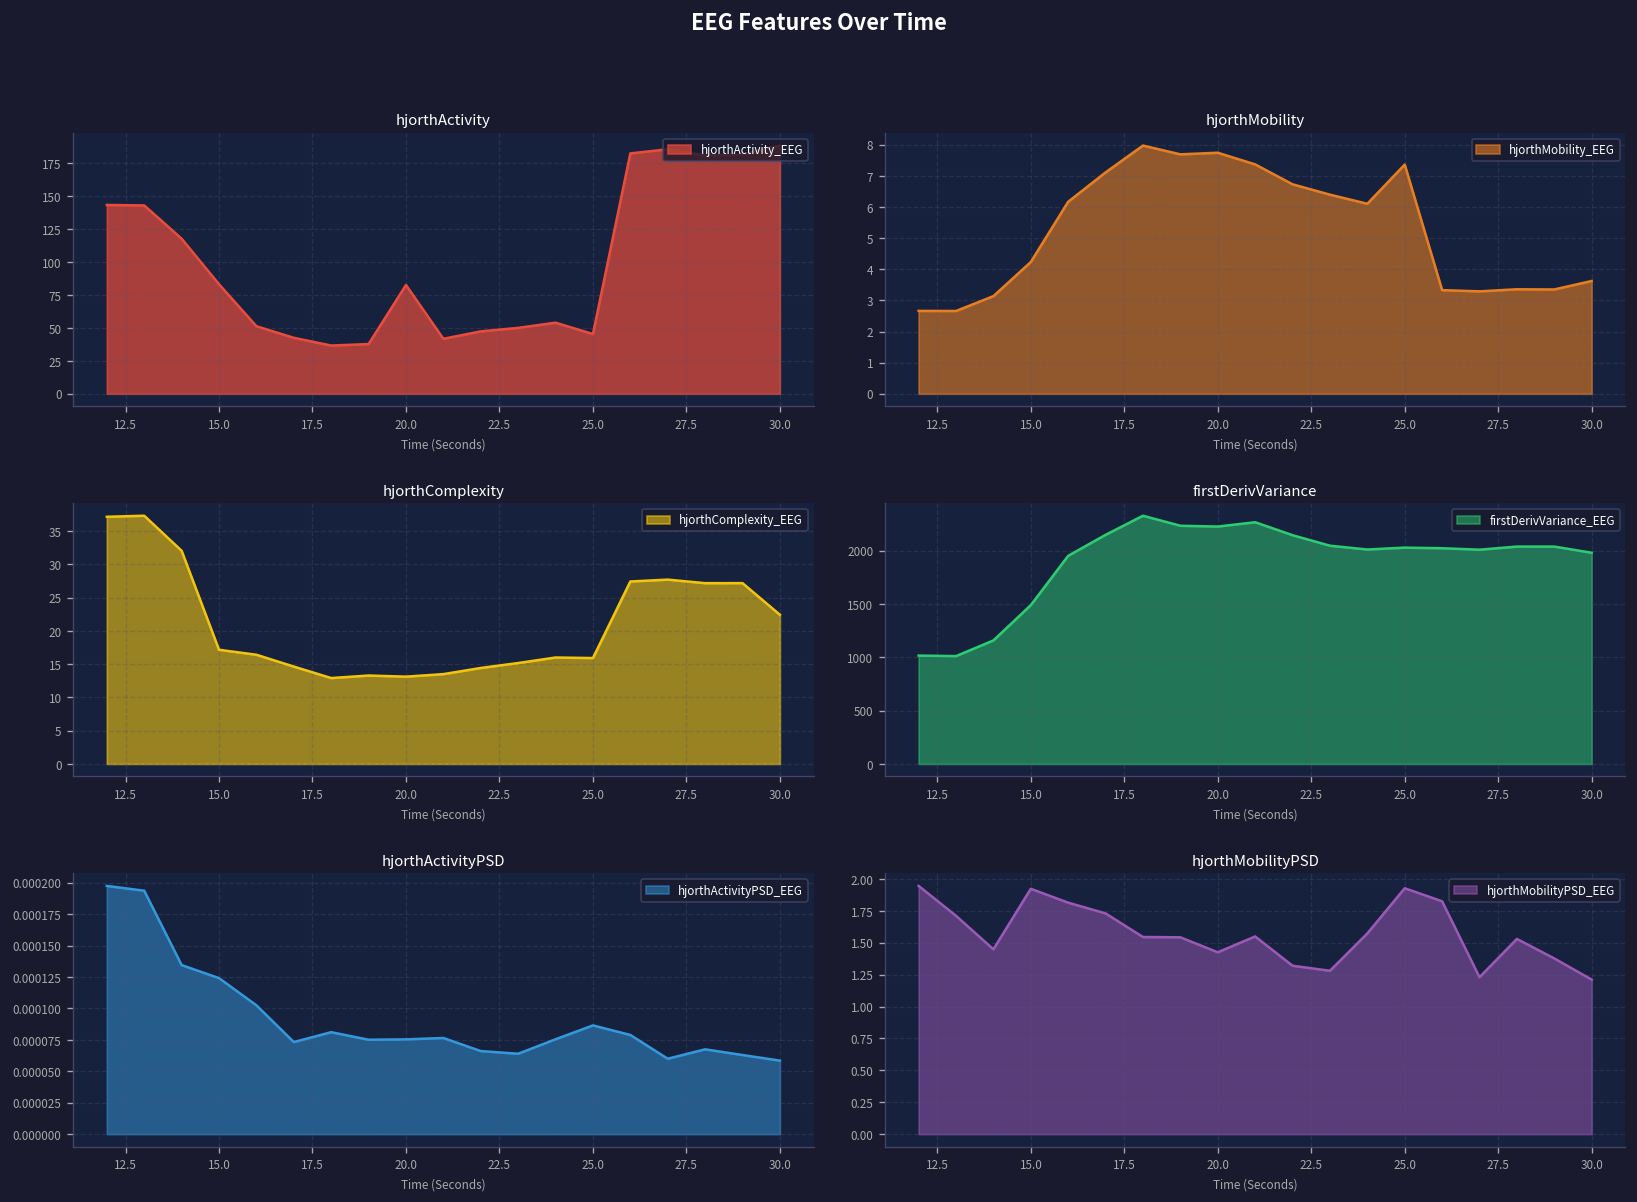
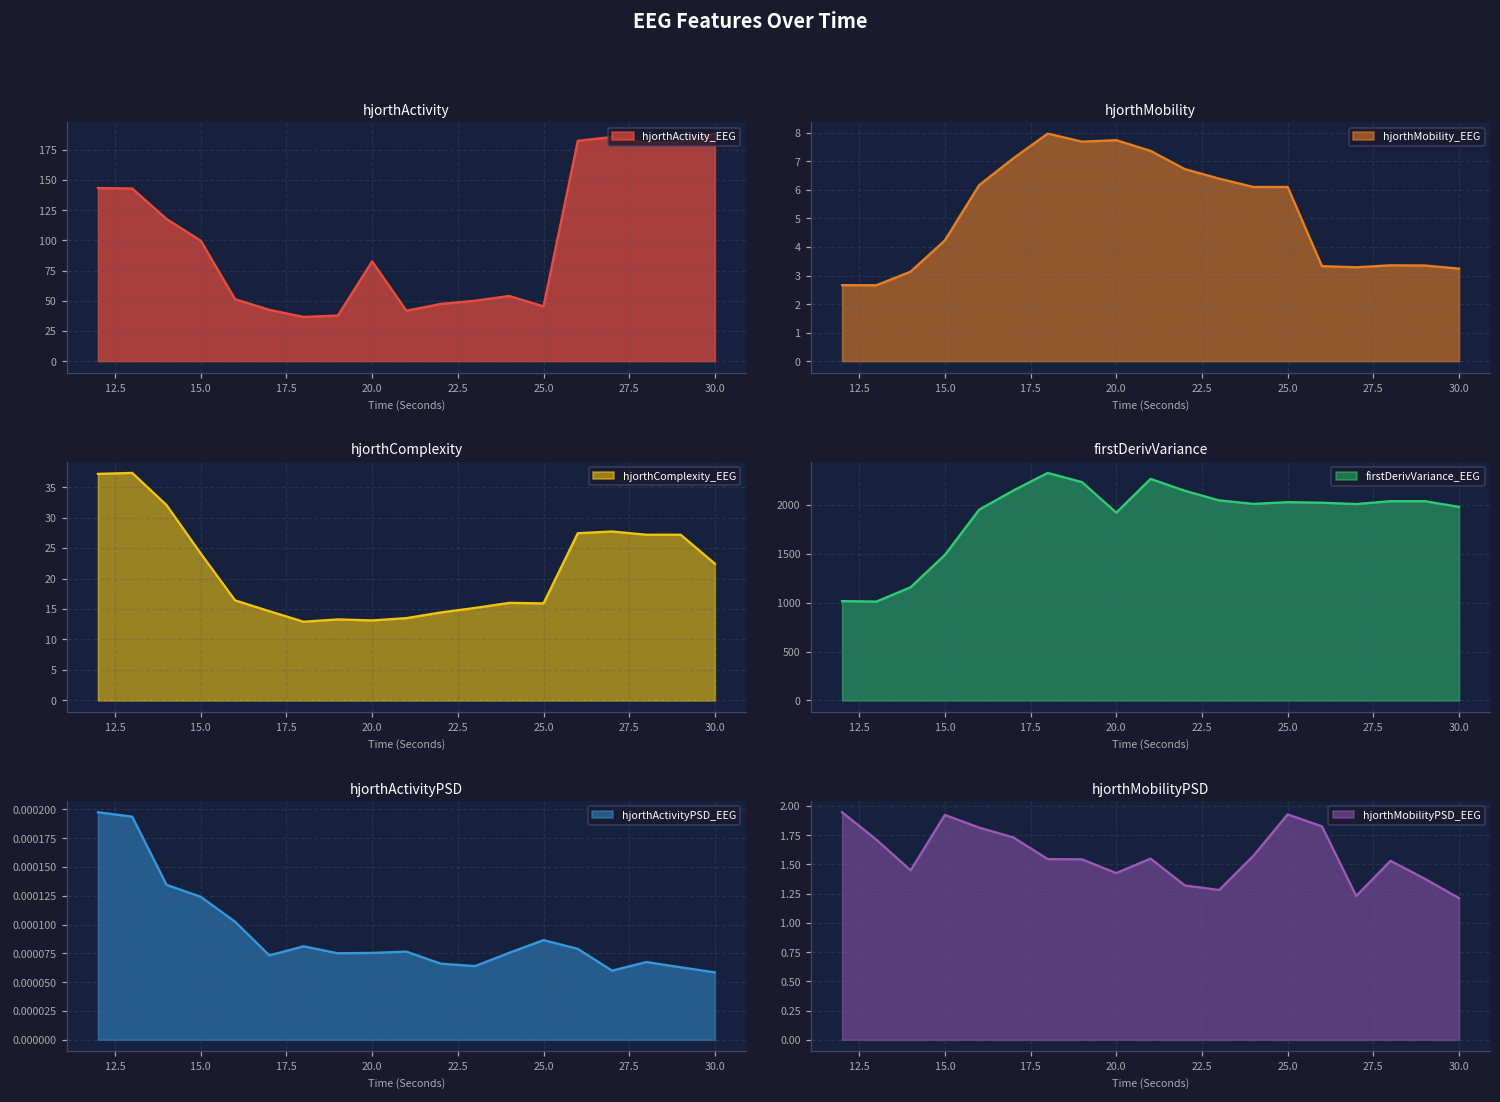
  {
    "hjorthActivity": {
-     "15.0": 83,
+     "15.0": 100,
      "20.0": 83,
      "25.0": 45
    },
    "hjorthMobility": {
      "15.0": 4.2,
      "20.0": 7.7,
-     "25.0": 7.4,
-     "30.0": 3.6
+     "25.0": 6.1,
+     "30.0": 3.2
    },
    "hjorthComplexity": {
-     "15.0": 17,
+     "15.0": 24,
      "20.0": 13,
      "25.0": 16,
      "30.0": 22
    },
    "firstDerivVariance": {
      "15.0": 1500,
-     "20.0": 2200,
+     "20.0": 1900,
      "25.0": 2000,
      "30.0": 2000
    },
    "hjorthActivityPSD": {
      "15.0": 0.000124,
      "20.0": 0.000075,
      "25.0": 0.000087,
      "30.0": 0.000059
    },
    "hjorthMobilityPSD": {
      "15.0": 1.92,
      "20.0": 1.43,
      "25.0": 1.93,
      "30.0": 1.21
    }
  }
